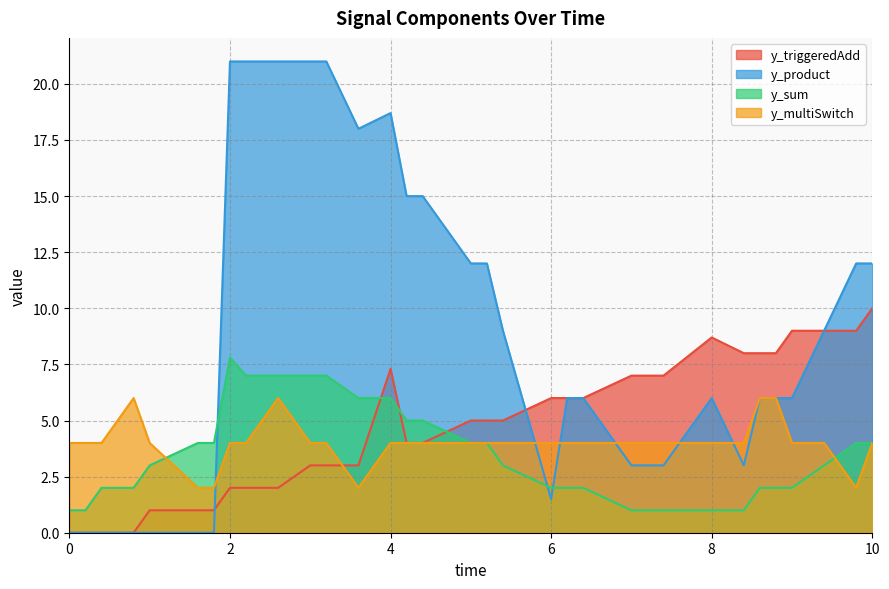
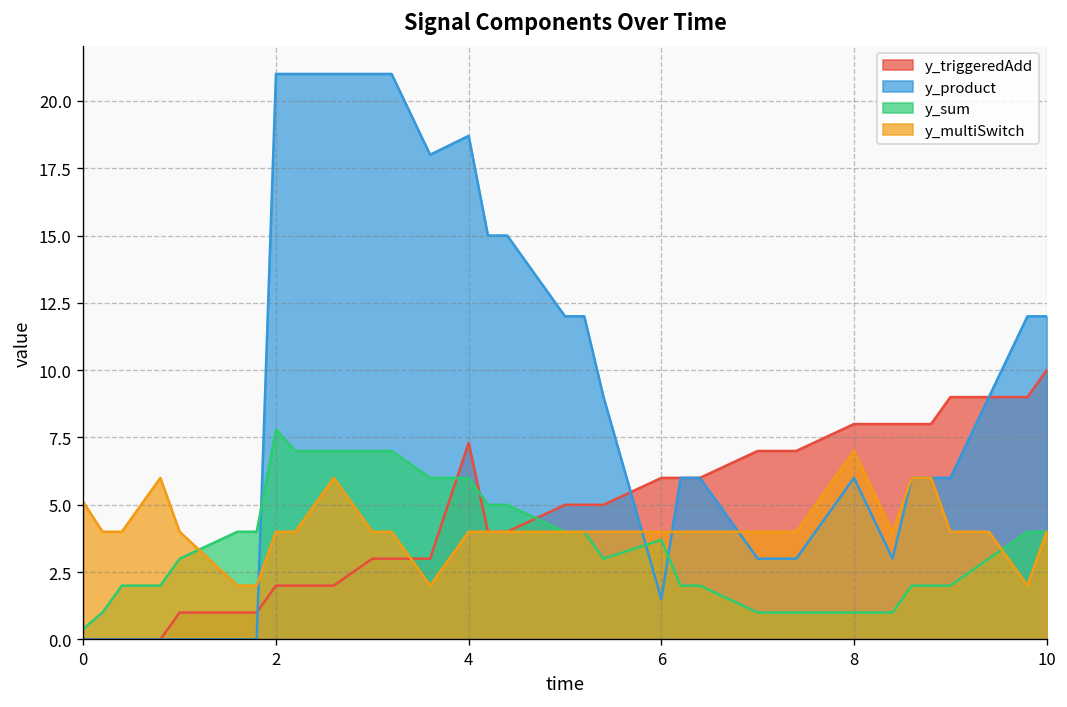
  {
    "y_triggeredAdd": {
      "2": 2.0,
      "4": 7.3,
      "6": 6.0,
-     "8": 8.7,
+     "8": 8.0,
      "10": 10.0
    },
    "y_product": {
      "2": 21.0,
      "4": 18.7,
      "6": 1.5,
      "8": 6.0,
      "10": 12.0
    },
    "y_sum": {
-     "0": 1.0,
+     "0": 0.4,
      "2": 7.8,
      "4": 6.0,
-     "6": 2.0,
+     "6": 3.7,
      "8": 1.0
    },
    "y_multiSwitch": {
-     "0": 4.0,
+     "0": 5.1,
      "2": 4.0,
      "4": 4.0,
      "6": 4.0,
-     "8": 4
+     "8": 7
    }
  }
